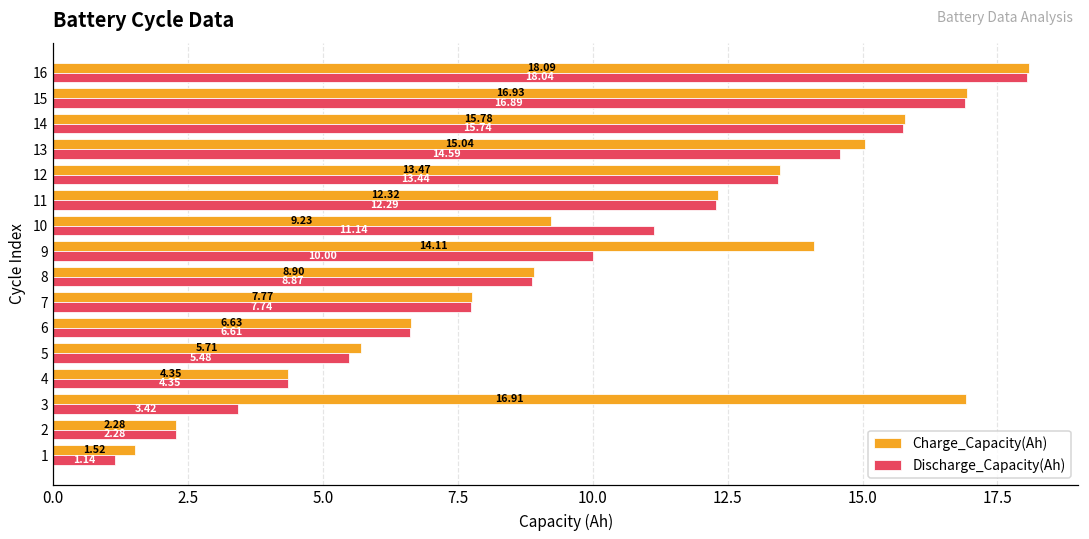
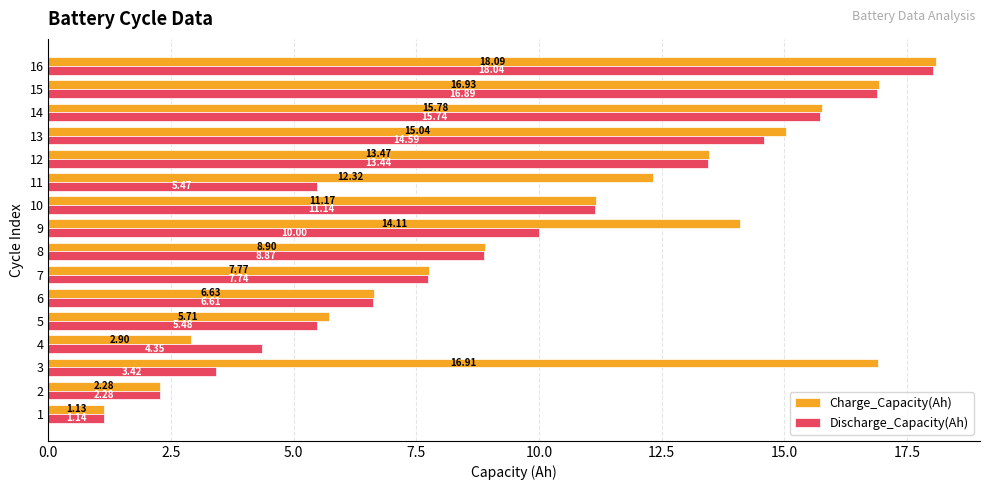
  {
    "Charge_Capacity(Ah)": {
      "16": 18.09,
      "15": 16.93,
      "14": 15.78,
      "13": 15.04,
      "12": 13.47,
      "11": 12.32,
-     "10": 9.23,
+     "10": 11.17,
      "9": 14.11,
      "8": 8.90,
      "7": 7.77,
      "6": 6.63,
      "5": 5.71,
-     "4": 4.35,
+     "4": 2.90,
      "3": 16.91,
      "2": 2.28,
-     "1": 1.52
+     "1": 1.13
    },
    "Discharge_Capacity(Ah)": {
      "16": 18.04,
      "15": 16.89,
      "14": 15.74,
      "13": 14.59,
      "12": 13.44,
-     "11": 12.29,
+     "11": 5.47,
      "10": 11.14,
      "9": 10.00,
      "8": 8.87,
      "7": 7.74,
      "6": 6.61,
      "5": 5.48,
      "4": 4.35,
      "3": 3.42,
      "2": 2.28,
      "1": 1.14
    }
  }
